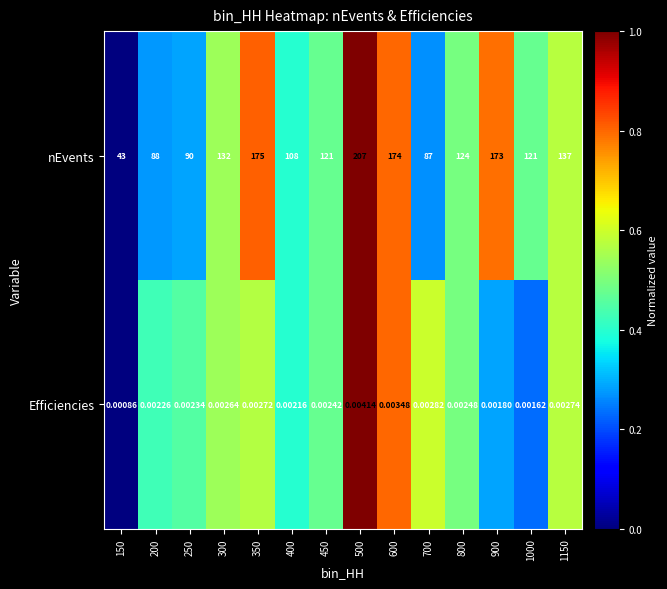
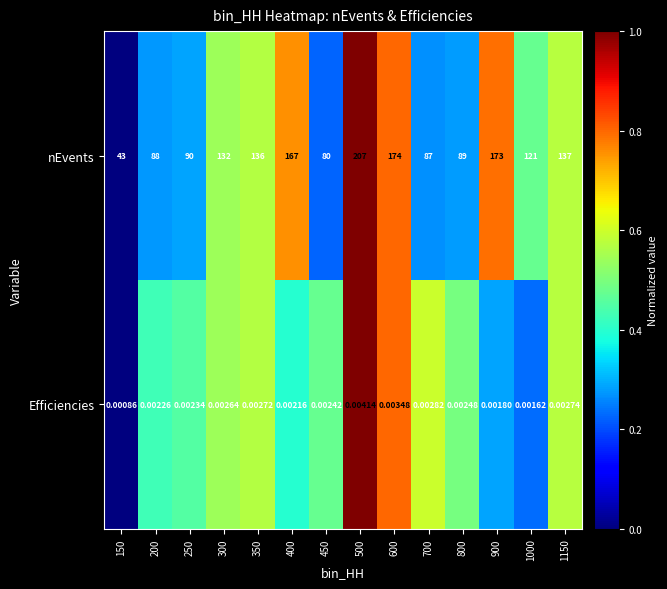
  {
    "nEvents": {
      "150": 43,
      "200": 88,
      "250": 90,
      "300": 132,
-     "350": 175,
-     "400": 108,
-     "450": 121,
+     "350": 136,
+     "400": 167,
+     "450": 80,
      "500": 207,
      "600": 174,
      "700": 87,
-     "800": 124,
+     "800": 89,
      "900": 173,
      "1000": 121,
      "1150": 137
    },
    "Efficiencies": {
      "150": 0.00086,
      "200": 0.00226,
      "250": 0.00234,
      "300": 0.00264,
      "350": 0.00272,
      "400": 0.00216,
      "450": 0.00242,
      "500": 0.00414,
      "600": 0.00348,
      "700": 0.00282,
      "800": 0.00248,
      "900": 0.00180,
      "1000": 0.00162,
      "1150": 0.00274
    }
  }
